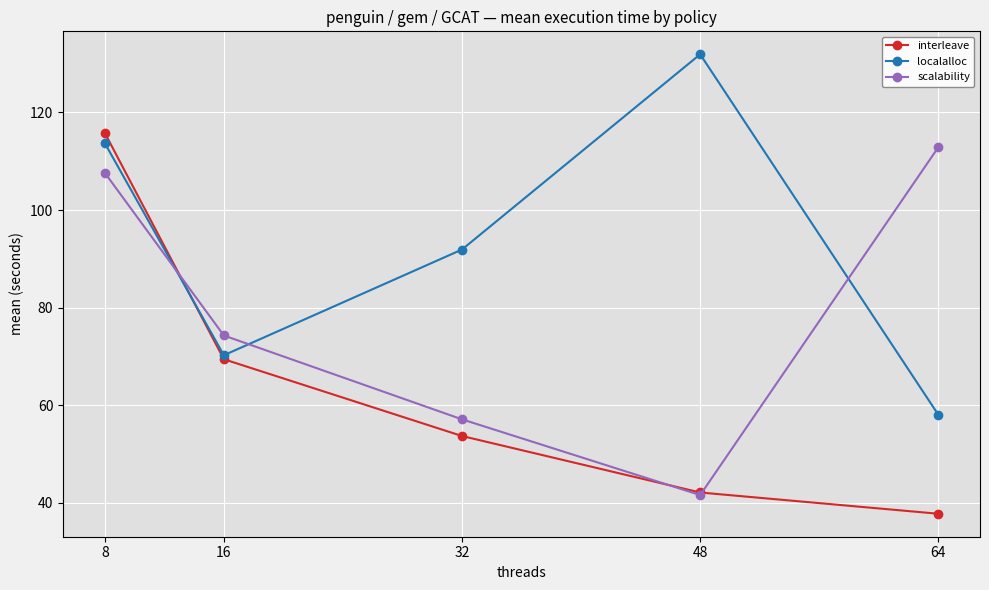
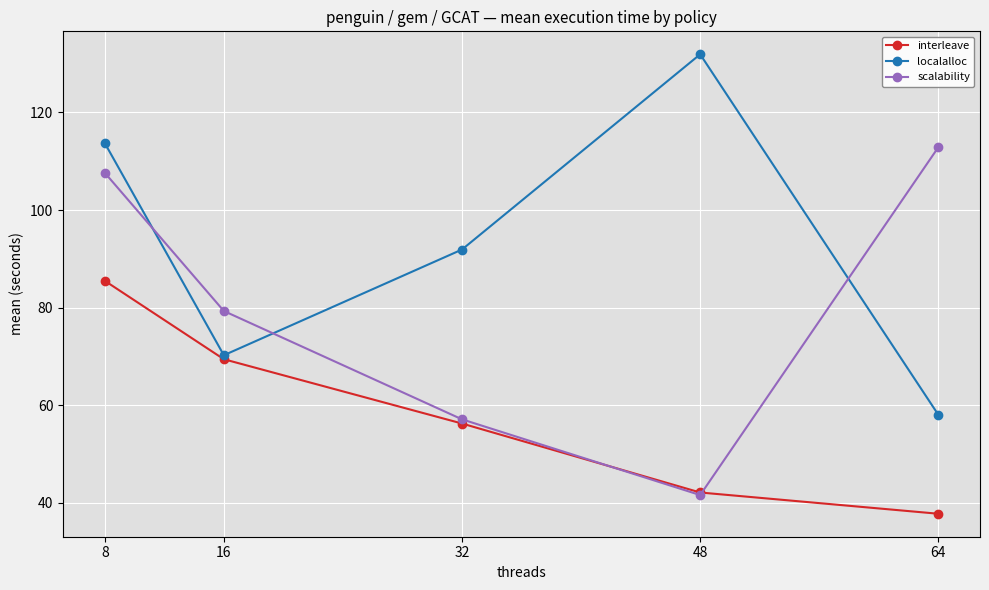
  {
    "interleave": {
-     "8": 116,
+     "8": 85,
      "16": 69,
-     "32": 54,
+     "32": 56,
      "48": 42,
      "64": 38
    },
    "localalloc": {
      "8": 114,
      "16": 70,
      "32": 92,
      "48": 132,
      "64": 58
    },
    "scalability": {
      "8": 108,
-     "16": 74,
+     "16": 79,
      "32": 57,
      "48": 42,
      "64": 113
    }
  }
